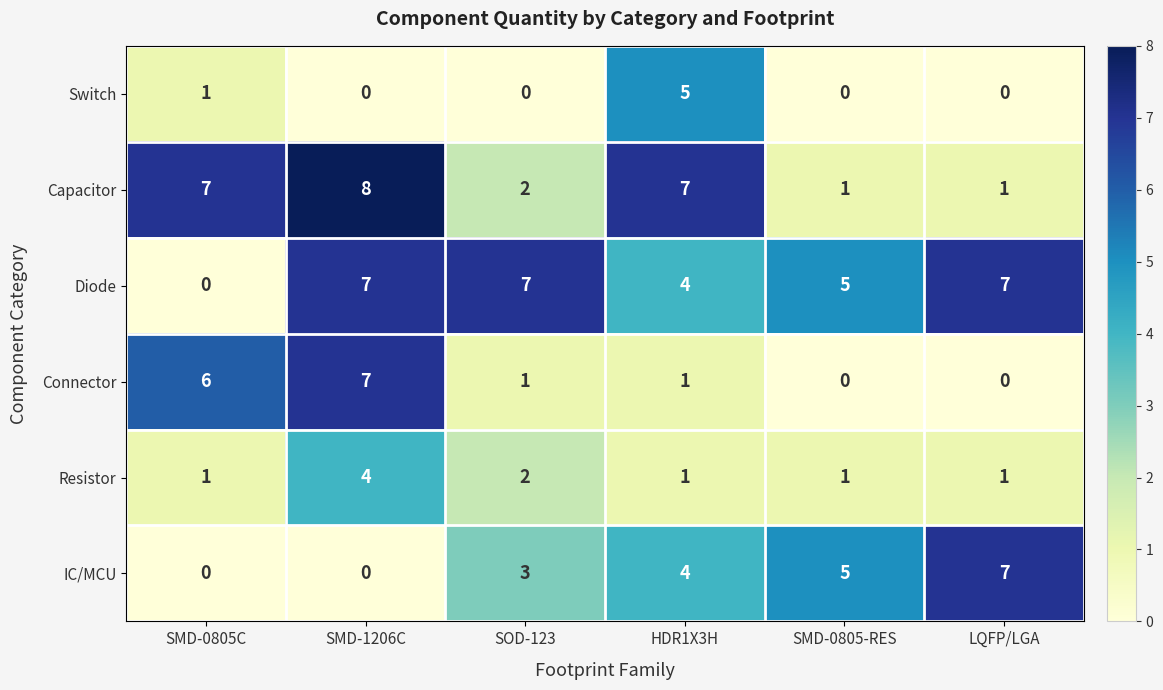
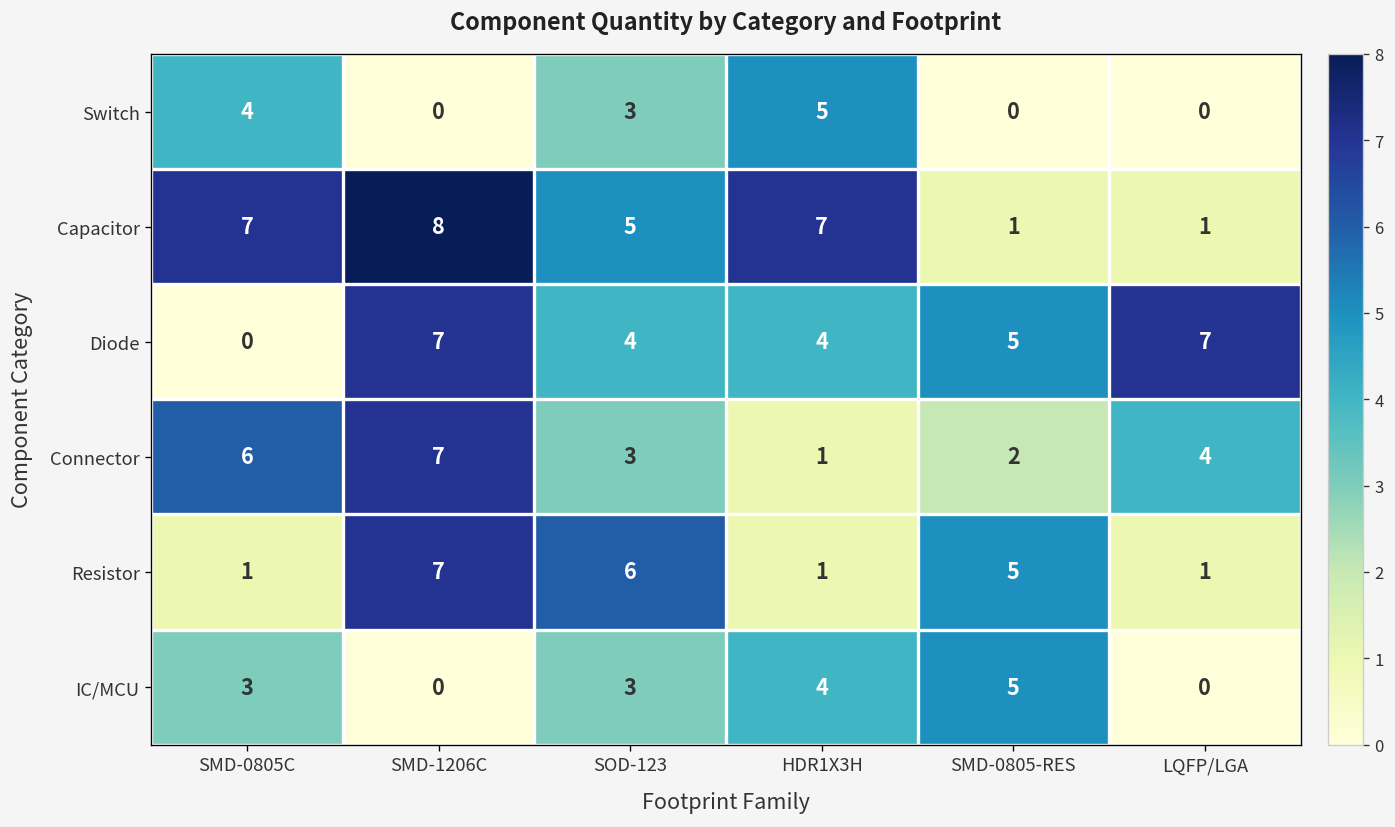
  {
    "Switch": {
-     "SMD-0805C": 1,
+     "SMD-0805C": 4,
      "SMD-1206C": 0,
-     "SOD-123": 0,
+     "SOD-123": 3,
      "HDR1X3H": 5,
      "SMD-0805-RES": 0,
      "LQFP/LGA": 0
    },
    "Capacitor": {
      "SMD-0805C": 7,
      "SMD-1206C": 8,
-     "SOD-123": 2,
+     "SOD-123": 5,
      "HDR1X3H": 7,
      "SMD-0805-RES": 1,
      "LQFP/LGA": 1
    },
    "Diode": {
      "SMD-0805C": 0,
      "SMD-1206C": 7,
-     "SOD-123": 7,
+     "SOD-123": 4,
      "HDR1X3H": 4,
      "SMD-0805-RES": 5,
      "LQFP/LGA": 7
    },
    "Connector": {
      "SMD-0805C": 6,
      "SMD-1206C": 7,
-     "SOD-123": 1,
+     "SOD-123": 3,
      "HDR1X3H": 1,
-     "SMD-0805-RES": 0,
-     "LQFP/LGA": 0
+     "SMD-0805-RES": 2,
+     "LQFP/LGA": 4
    },
    "Resistor": {
      "SMD-0805C": 1,
-     "SMD-1206C": 4,
-     "SOD-123": 2,
+     "SMD-1206C": 7,
+     "SOD-123": 6,
      "HDR1X3H": 1,
-     "SMD-0805-RES": 1,
+     "SMD-0805-RES": 5,
      "LQFP/LGA": 1
    },
    "IC/MCU": {
-     "SMD-0805C": 0,
+     "SMD-0805C": 3,
      "SMD-1206C": 0,
      "SOD-123": 3,
      "HDR1X3H": 4,
      "SMD-0805-RES": 5,
-     "LQFP/LGA": 7
+     "LQFP/LGA": 0
    }
  }
